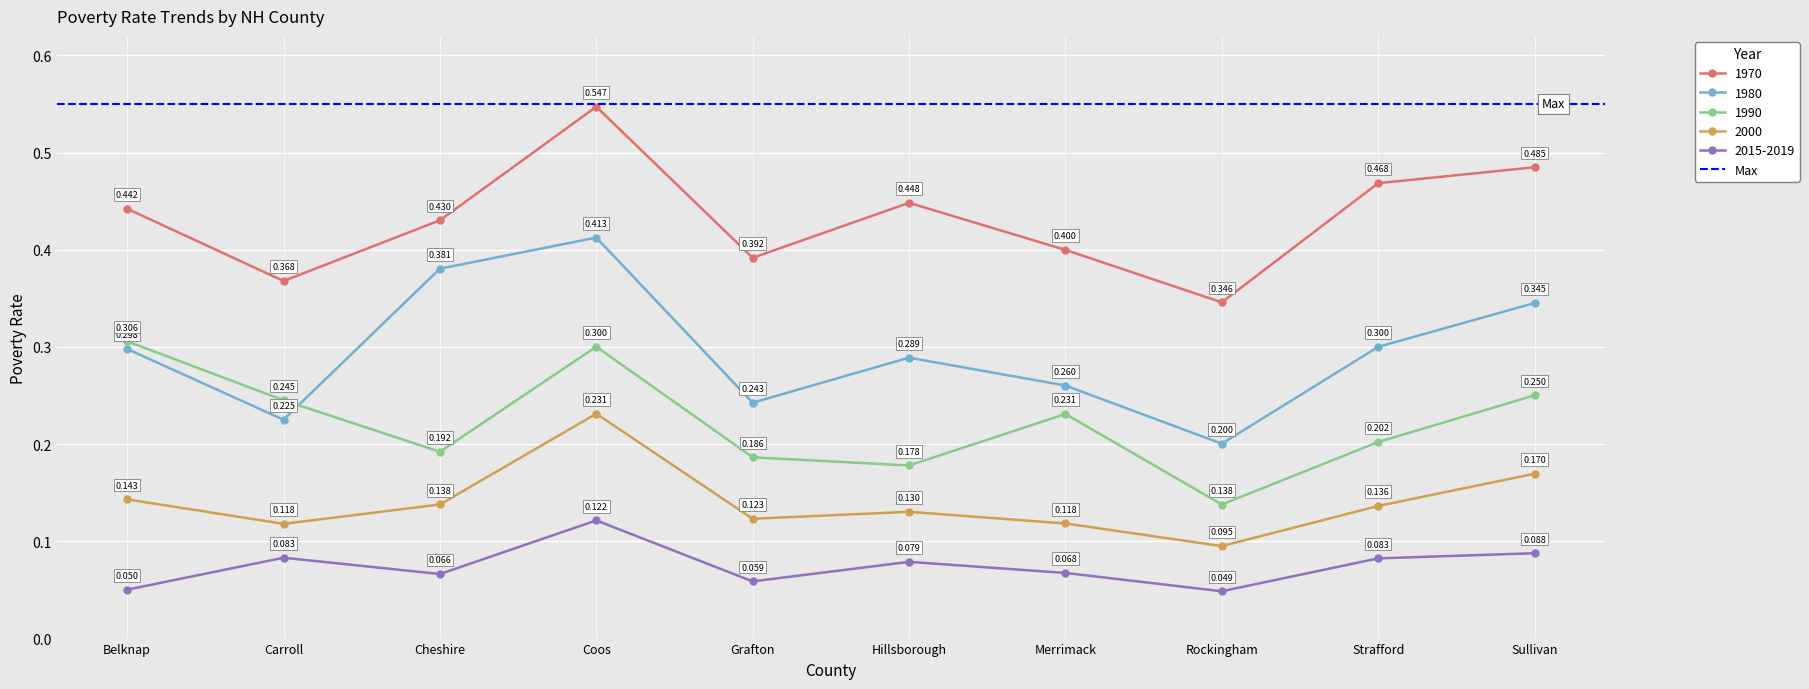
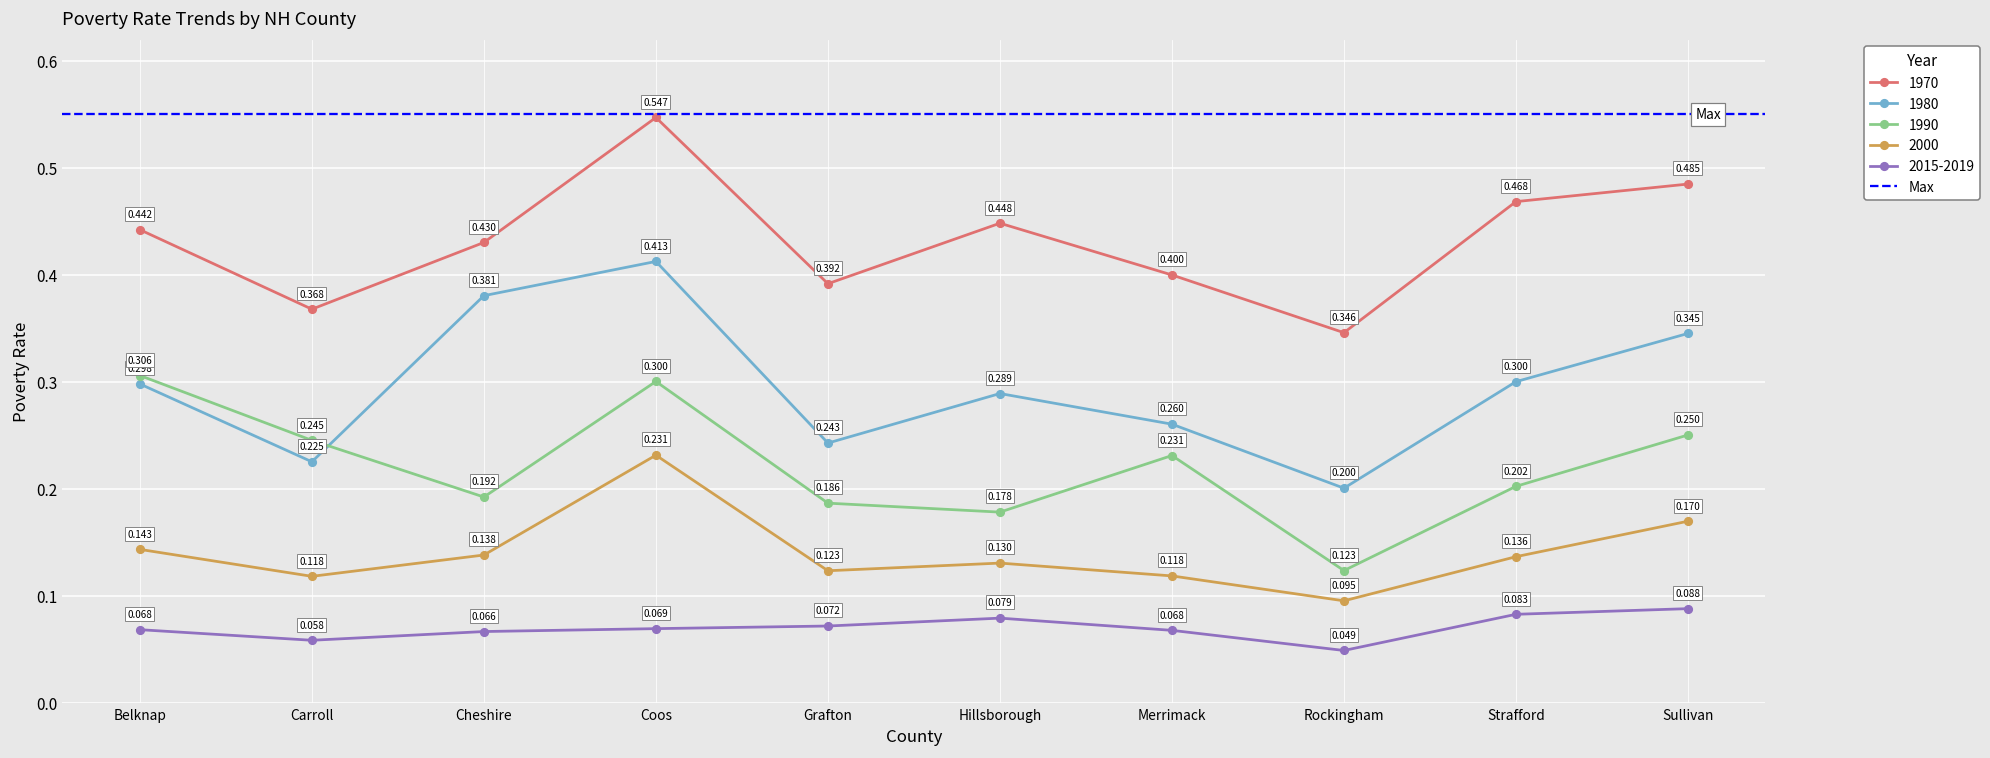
  {
    "1990": {
-     "Rockingham": 0.138
+     "Rockingham": 0.123
    },
    "2015-2019": {
-     "Belknap": 0.050,
-     "Carroll": 0.083,
-     "Coos": 0.122,
-     "Grafton": 0.059
+     "Belknap": 0.068,
+     "Carroll": 0.058,
+     "Coos": 0.069,
+     "Grafton": 0.072
    }
  }
